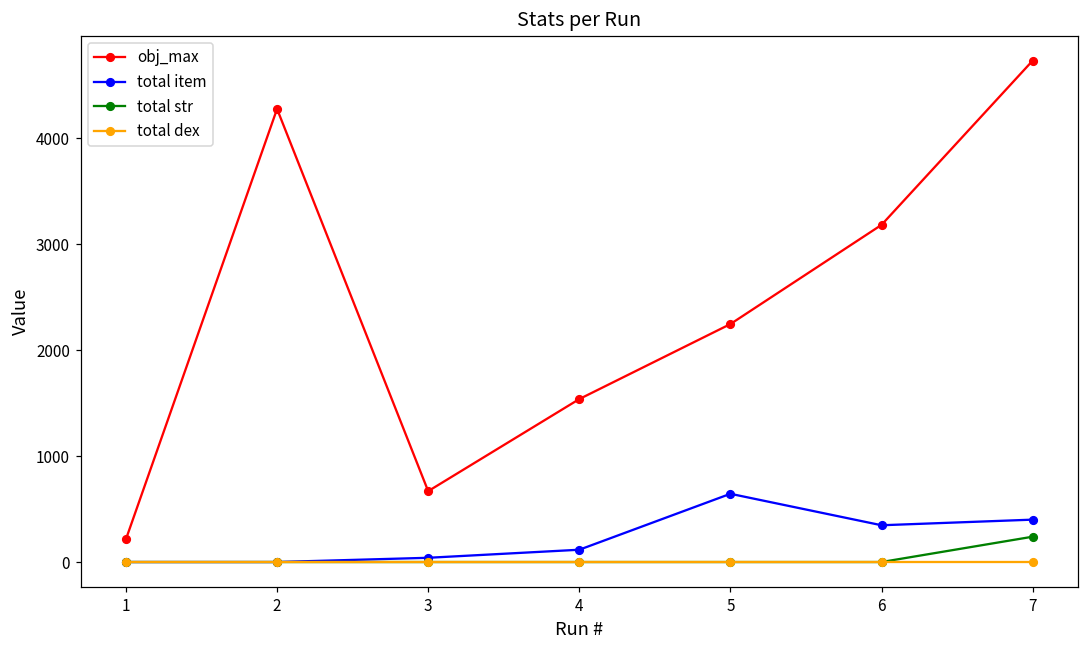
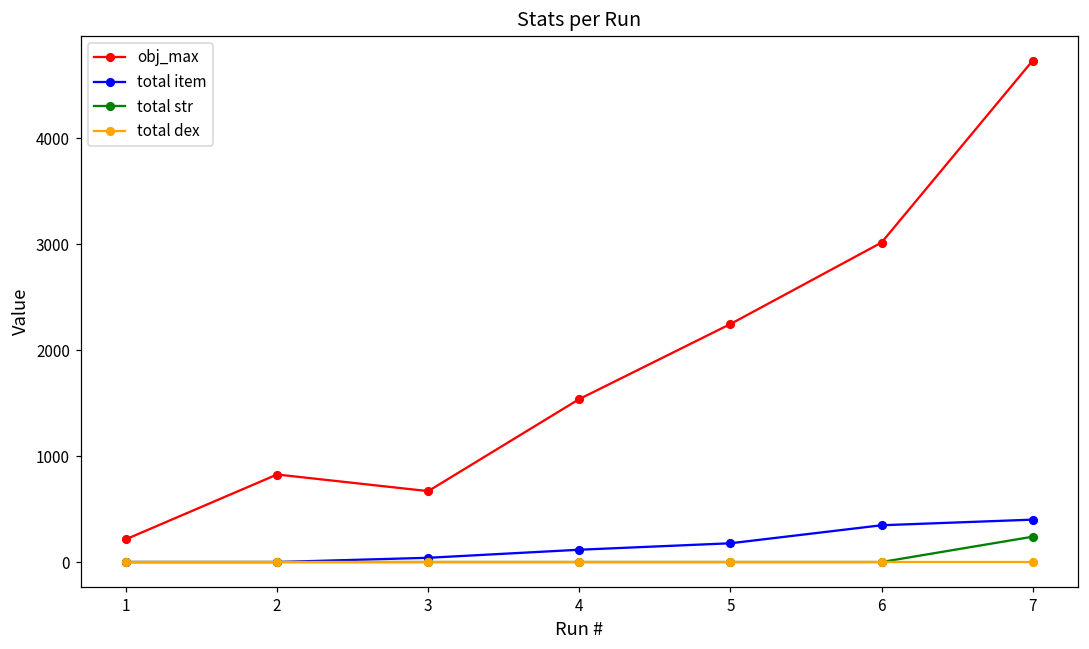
  {
    "obj_max": {
      "1": 200,
-     "2": 4300,
+     "2": 800,
      "3": 700,
      "4": 1500,
      "5": 2200,
-     "6": 3200,
+     "6": 3000,
      "7": 4700
    },
    "total item": {
      "3": 0,
      "4": 100,
-     "5": 600,
+     "5": 200,
      "6": 300,
      "7": 400
    },
    "total str": {
      "7": 200
    },
    "total dex": {
      "7": 0
    }
  }
